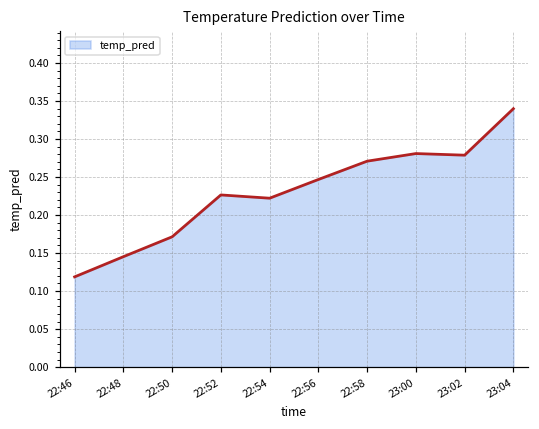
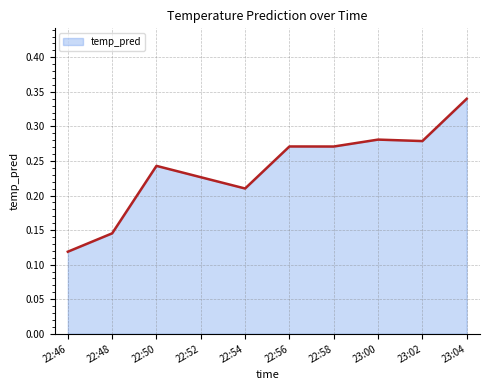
  {
    "22:46": 0.12,
    "22:48": 0.15,
-   "22:50": 0.17,
+   "22:50": 0.24,
    "22:52": 0.23,
-   "22:54": 0.22,
-   "22:56": 0.25,
+   "22:54": 0.21,
+   "22:56": 0.27,
    "22:58": 0.27,
    "23:00": 0.28,
    "23:02": 0.28,
    "23:04": 0.34
  }
